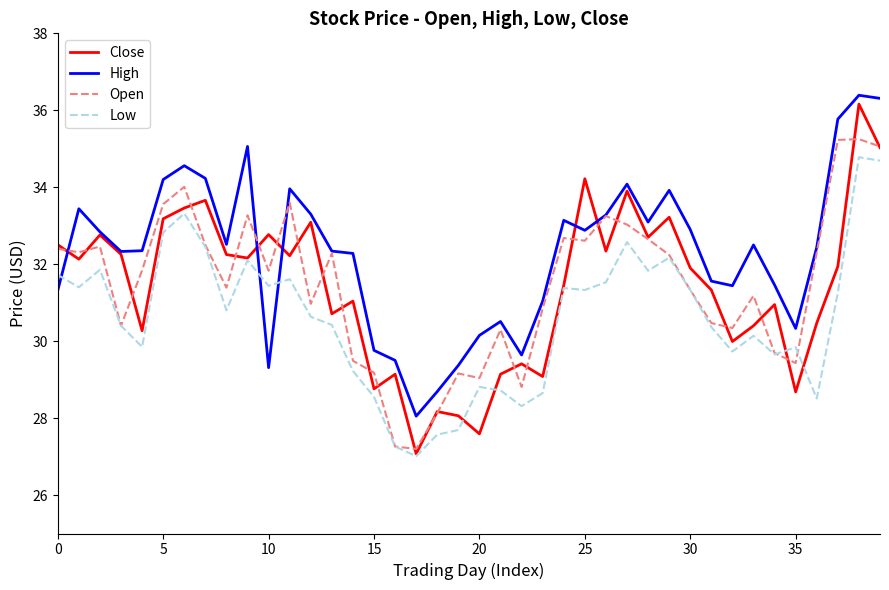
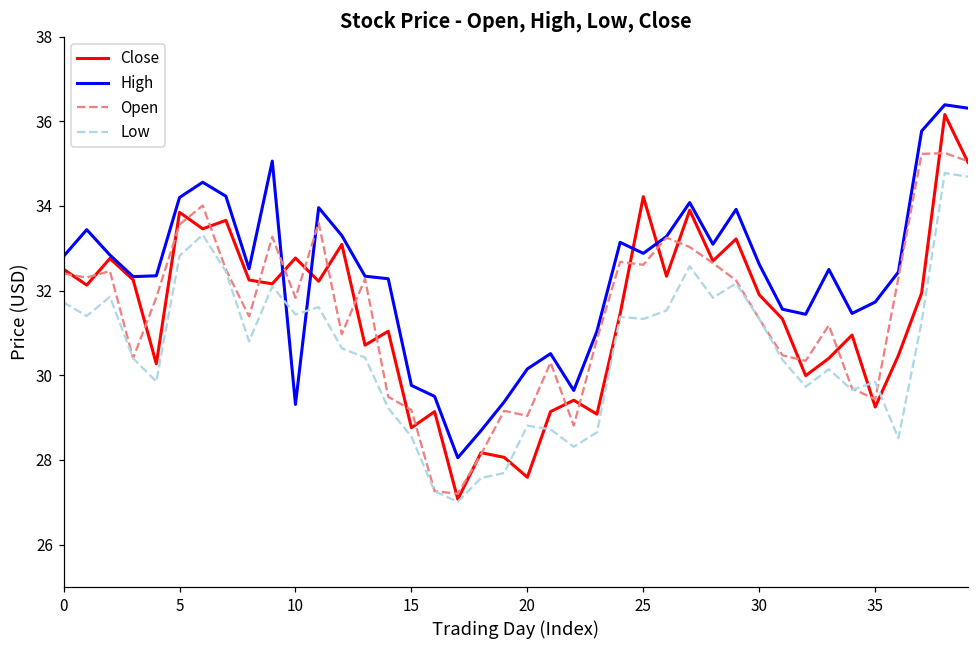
  {
    "Close": {
      "0": 32.5,
-     "5": 33.2,
+     "5": 33.9,
      "10": 32.8,
      "15": 28.8,
      "20": 27.6,
      "25": 34.2,
      "30": 31.9,
-     "35": 28.7
+     "35": 29.3
    },
    "High": {
-     "0": 31.3,
+     "0": 32.8,
      "5": 34.2,
      "10": 29.3,
      "15": 29.8,
      "20": 30.2,
      "25": 32.9,
-     "30": 32.9,
-     "35": 30.3
+     "30": 32.6,
+     "35": 31.7
    },
    "Open": {
      "0": 32.4,
      "5": 33.6,
      "10": 31.8,
      "15": 29.2,
      "20": 29.0,
      "25": 32.6,
      "35": 29.4
    },
    "Low": {
      "0": 31.7,
      "5": 32.8,
      "10": 31.4,
      "15": 28.6,
      "20": 28.8,
      "25": 31.3,
      "35": 29.8
    }
  }
